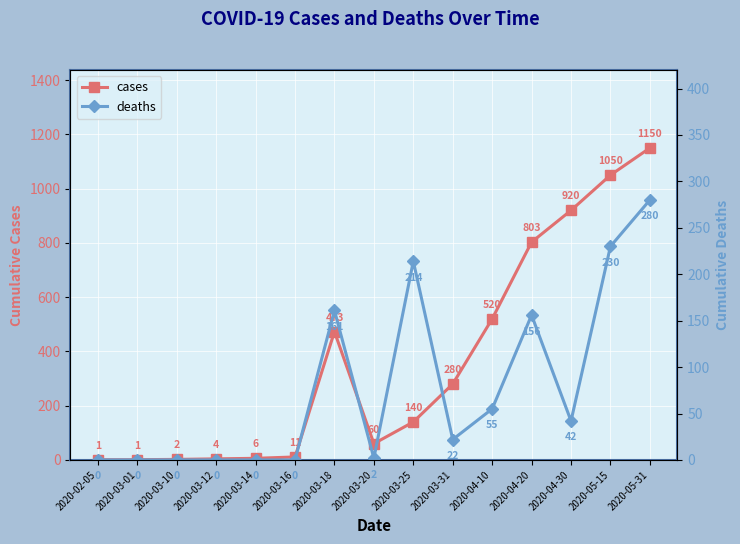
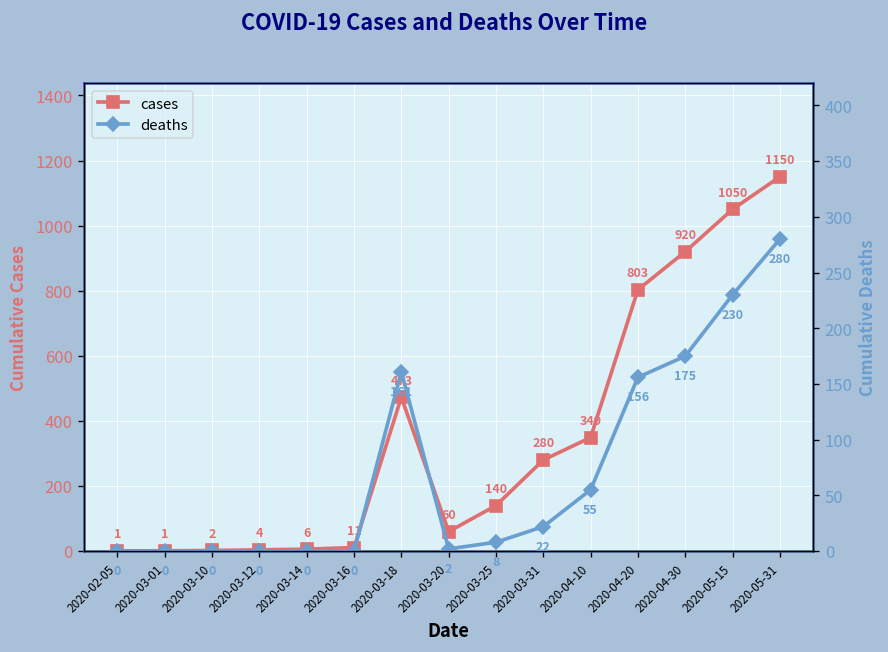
  {
    "cases": {
      "2020-02-05": 1,
      "2020-03-01": 1,
      "2020-03-10": 2,
      "2020-03-12": 4,
      "2020-03-14": 6,
      "2020-03-16": 11,
      "2020-03-20": 60,
      "2020-03-25": 140,
      "2020-03-31": 280,
-     "2020-04-10": 520,
+     "2020-04-10": 349,
      "2020-04-20": 803,
      "2020-04-30": 920,
      "2020-05-15": 1050,
      "2020-05-31": 1150
    },
    "deaths": {
      "2020-02-05": 0,
      "2020-03-01": 0,
      "2020-03-10": 0,
      "2020-03-12": 0,
      "2020-03-14": 0,
      "2020-03-16": 0,
      "2020-03-20": 2,
-     "2020-03-25": 214,
+     "2020-03-25": 8,
      "2020-03-31": 22,
      "2020-04-10": 55,
      "2020-04-20": 156,
-     "2020-04-30": 42,
+     "2020-04-30": 175,
      "2020-05-15": 230,
      "2020-05-31": 280
    }
  }
